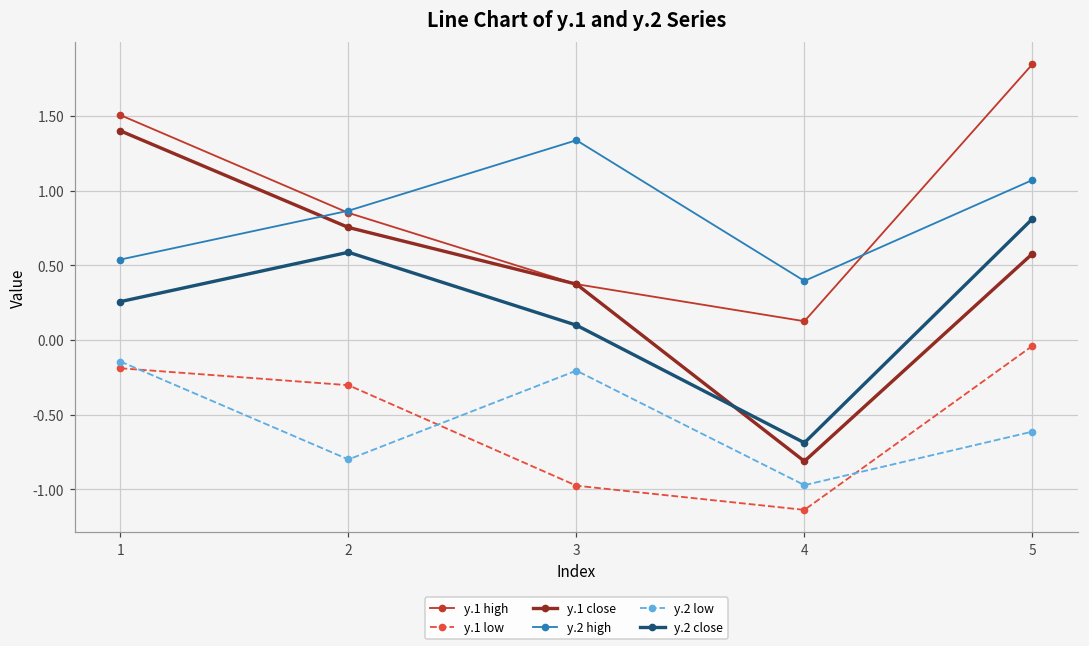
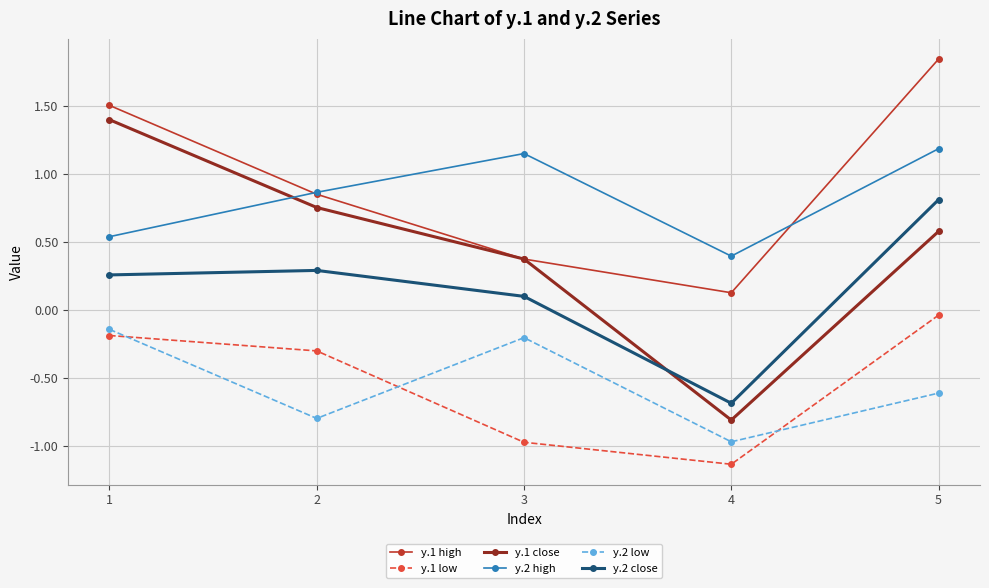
  {
    "y.2 high": {
      "1": 0.54,
-     "3": 1.34,
+     "3": 1.15,
      "4": 0.40,
-     "5": 1.07
+     "5": 1.19
    },
    "y.2 low": {
      "1": -0.14,
      "2": -0.80,
      "3": -0.21,
      "4": -0.97,
      "5": -0.61
    },
    "y.2 close": {
      "1": 0.26,
-     "2": 0.59,
+     "2": 0.29,
      "3": 0.10,
      "4": -0.69,
      "5": 0.81
    }
  }
